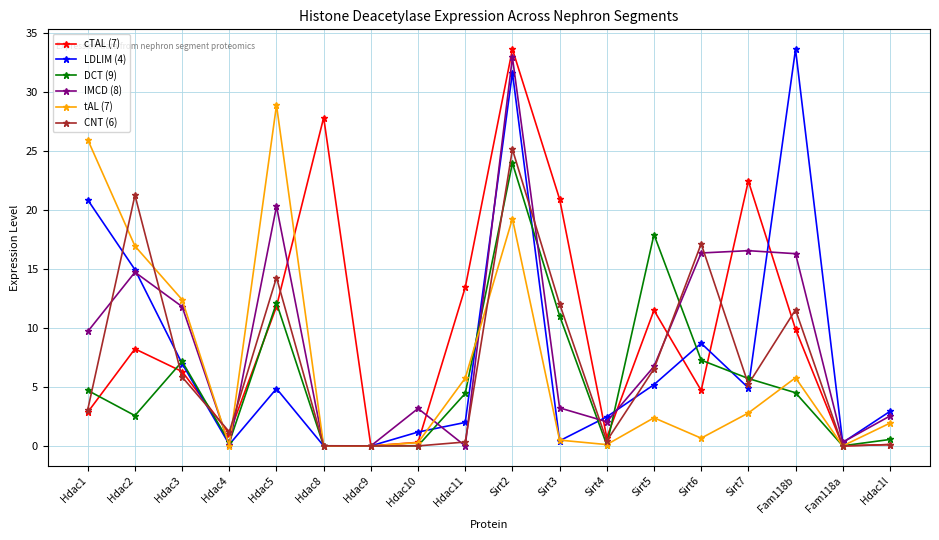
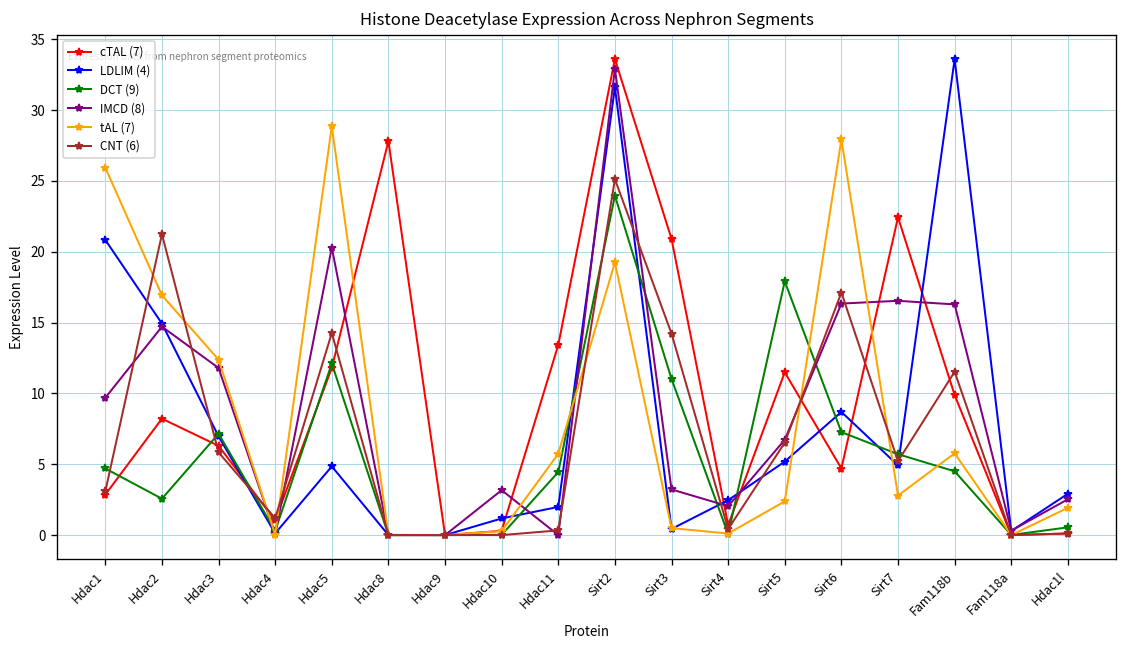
  {
    "cTAL (7)": {
      "Hdac1": 2.9,
      "Hdac2": 8.2,
      "Hdac3": 6.3,
      "Hdac5": 11.8,
      "Hdac8": 27.8,
      "Hdac11": 13.4,
      "Sirt2": 33.6,
      "Sirt3": 20.9,
      "Sirt4": 0.7,
      "Sirt5": 11.5,
      "Sirt6": 4.7,
      "Sirt7": 22.4,
      "Fam118b": 9.9
    },
    "LDLIM (4)": {
      "Hdac1": 20.8,
      "Hdac5": 4.9,
      "Hdac10": 1.2,
      "Hdac11": 2.0,
      "Sirt2": 31.6,
      "Sirt4": 2.5,
      "Sirt5": 5.2,
      "Sirt6": 8.7,
      "Sirt7": 4.9,
      "Fam118b": 33.6,
      "Hdac1l": 2.9
    },
    "DCT (9)": {
      "Hdac1": 4.7,
      "Hdac2": 2.6,
      "Hdac5": 12.1,
      "Hdac11": 4.4,
      "Sirt2": 24.0,
      "Sirt3": 11.0,
      "Sirt5": 17.9,
      "Sirt6": 7.3,
      "Sirt7": 5.7,
      "Fam118b": 4.5,
      "Hdac1l": 0.5
    },
    "IMCD (8)": {
      "Hdac1": 9.7,
      "Hdac3": 11.8,
      "Hdac5": 20.3,
      "Hdac10": 3.2,
      "Hdac11": 0.0,
      "Sirt2": 32.9,
      "Sirt3": 3.2,
      "Sirt4": 2.0,
      "Sirt6": 16.3,
      "Sirt7": 16.5,
      "Fam118b": 16.3,
      "Hdac1l": 2.5
    },
    "tAL (7)": {
      "Hdac1": 25.9,
      "Hdac2": 16.9,
      "Hdac3": 12.4,
      "Hdac5": 28.9,
      "Hdac11": 5.7,
      "Sirt2": 19.2,
      "Sirt5": 2.4,
-     "Sirt6": 0.7,
+     "Sirt6": 27.9,
      "Sirt7": 2.8,
      "Fam118b": 5.8,
      "Hdac1l": 1.9
    },
    "CNT (6)": {
      "Hdac1": 3.1,
      "Hdac2": 21.2,
      "Hdac3": 5.8,
      "Hdac5": 14.3,
      "Hdac11": 0.3,
      "Sirt2": 25.1,
-     "Sirt3": 12.0,
+     "Sirt3": 14.2,
      "Sirt4": 0.4,
      "Sirt6": 17.1,
      "Sirt7": 5.2,
      "Fam118b": 11.5
    }
  }
